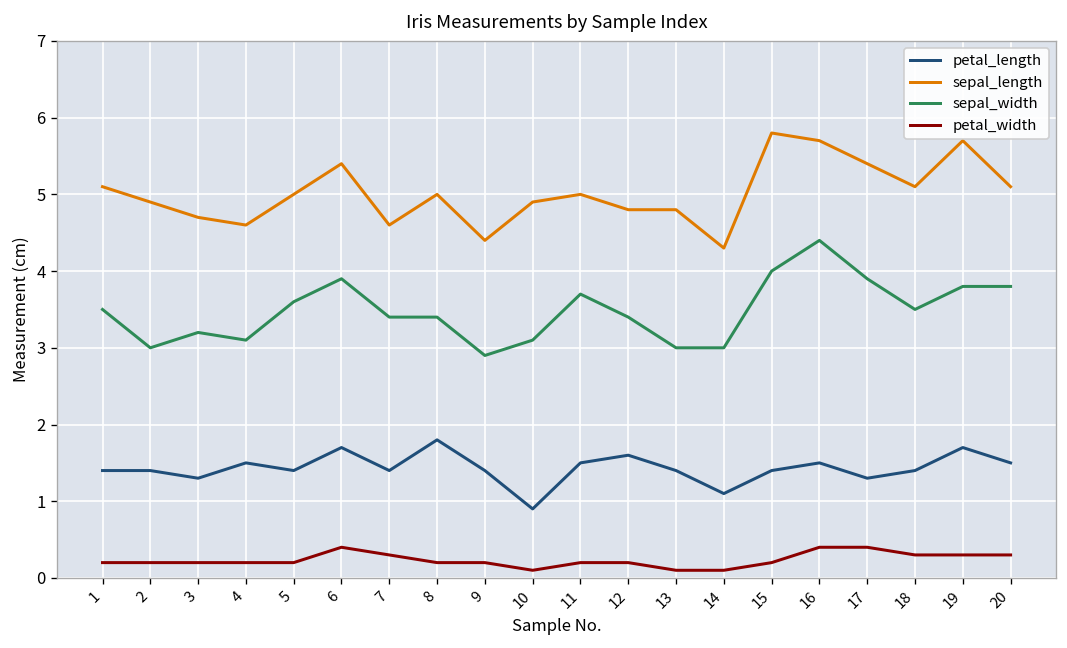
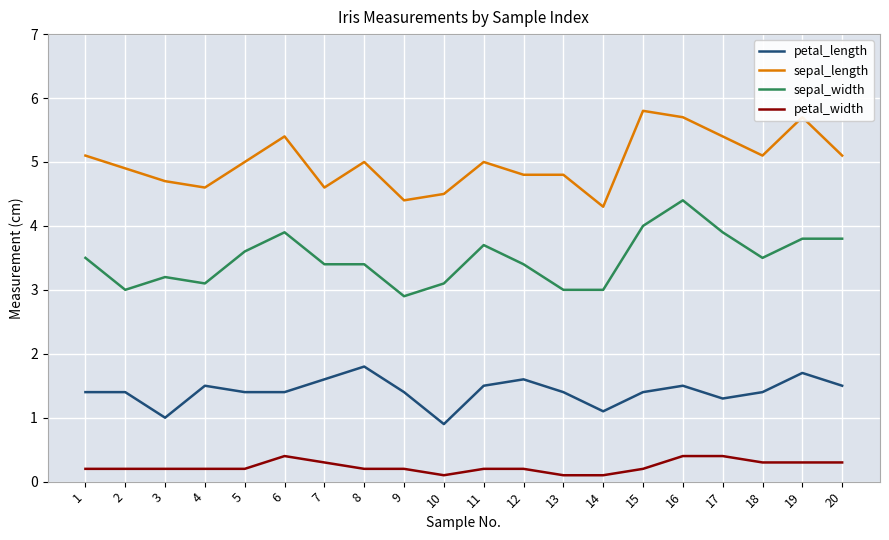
  {
    "petal_length": {
      "1": 1.4,
      "2": 1.4,
-     "3": 1.3,
+     "3": 1.0,
      "4": 1.5,
      "5": 1.4,
-     "6": 1.7,
-     "7": 1.4,
+     "6": 1.4,
+     "7": 1.6,
      "8": 1.8,
      "9": 1.4,
      "10": 0.9,
      "11": 1.5,
      "12": 1.6,
      "13": 1.4,
      "14": 1.1,
      "15": 1.4,
      "16": 1.5,
      "17": 1.3,
      "18": 1.4,
      "19": 1.7,
      "20": 1.5
    },
    "sepal_length": {
      "1": 5.1,
      "2": 4.9,
      "3": 4.7,
      "4": 4.6,
      "5": 5.0,
      "6": 5.4,
      "7": 4.6,
      "8": 5.0,
      "9": 4.4,
-     "10": 4.9,
+     "10": 4.5,
      "11": 5.0,
      "12": 4.8,
      "13": 4.8,
      "14": 4.3,
      "15": 5.8,
      "16": 5.7,
      "17": 5.4,
      "18": 5.1,
      "20": 5.1
    },
    "sepal_width": {
      "1": 3.5,
      "2": 3.0,
      "3": 3.2,
      "4": 3.1,
      "5": 3.6,
      "6": 3.9,
      "7": 3.4,
      "8": 3.4,
      "9": 2.9,
      "10": 3.1,
      "11": 3.7,
      "12": 3.4,
      "13": 3.0,
      "14": 3.0,
      "15": 4.0,
      "16": 4.4,
      "17": 3.9,
      "18": 3.5,
      "19": 3.8,
      "20": 3.8
    },
    "petal_width": {
      "1": 0.2,
      "2": 0.2,
      "3": 0.2,
      "4": 0.2,
      "5": 0.2,
      "6": 0.4,
      "7": 0.3,
      "8": 0.2,
      "9": 0.2,
      "10": 0.1,
      "11": 0.2,
      "12": 0.2,
      "13": 0.1,
      "14": 0.1,
      "15": 0.2,
      "16": 0.4,
      "17": 0.4,
      "18": 0.3,
      "19": 0.3,
      "20": 0.3
    }
  }
